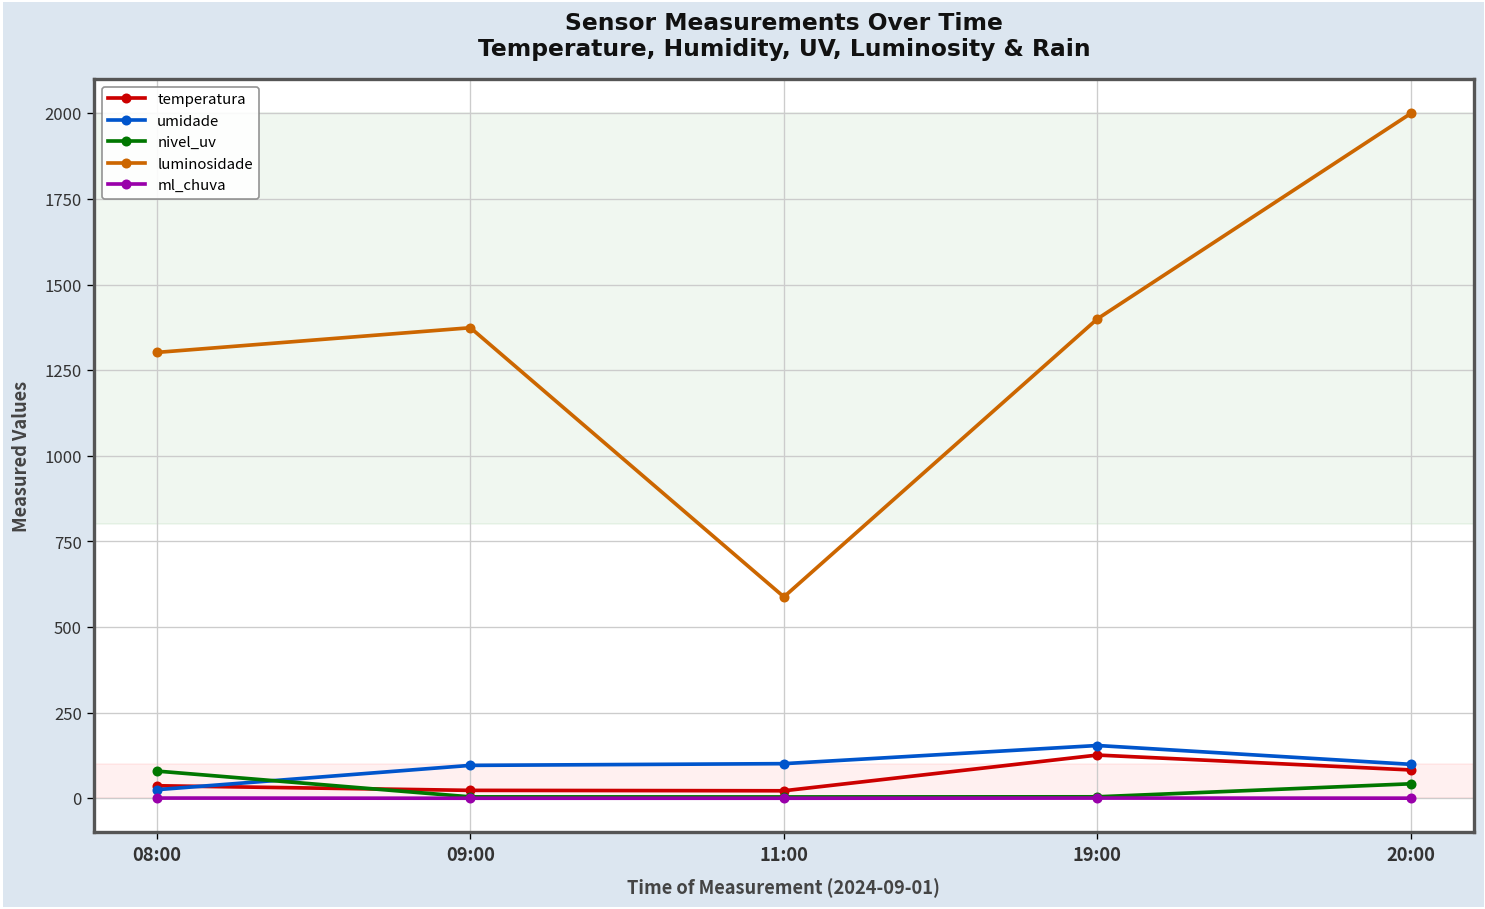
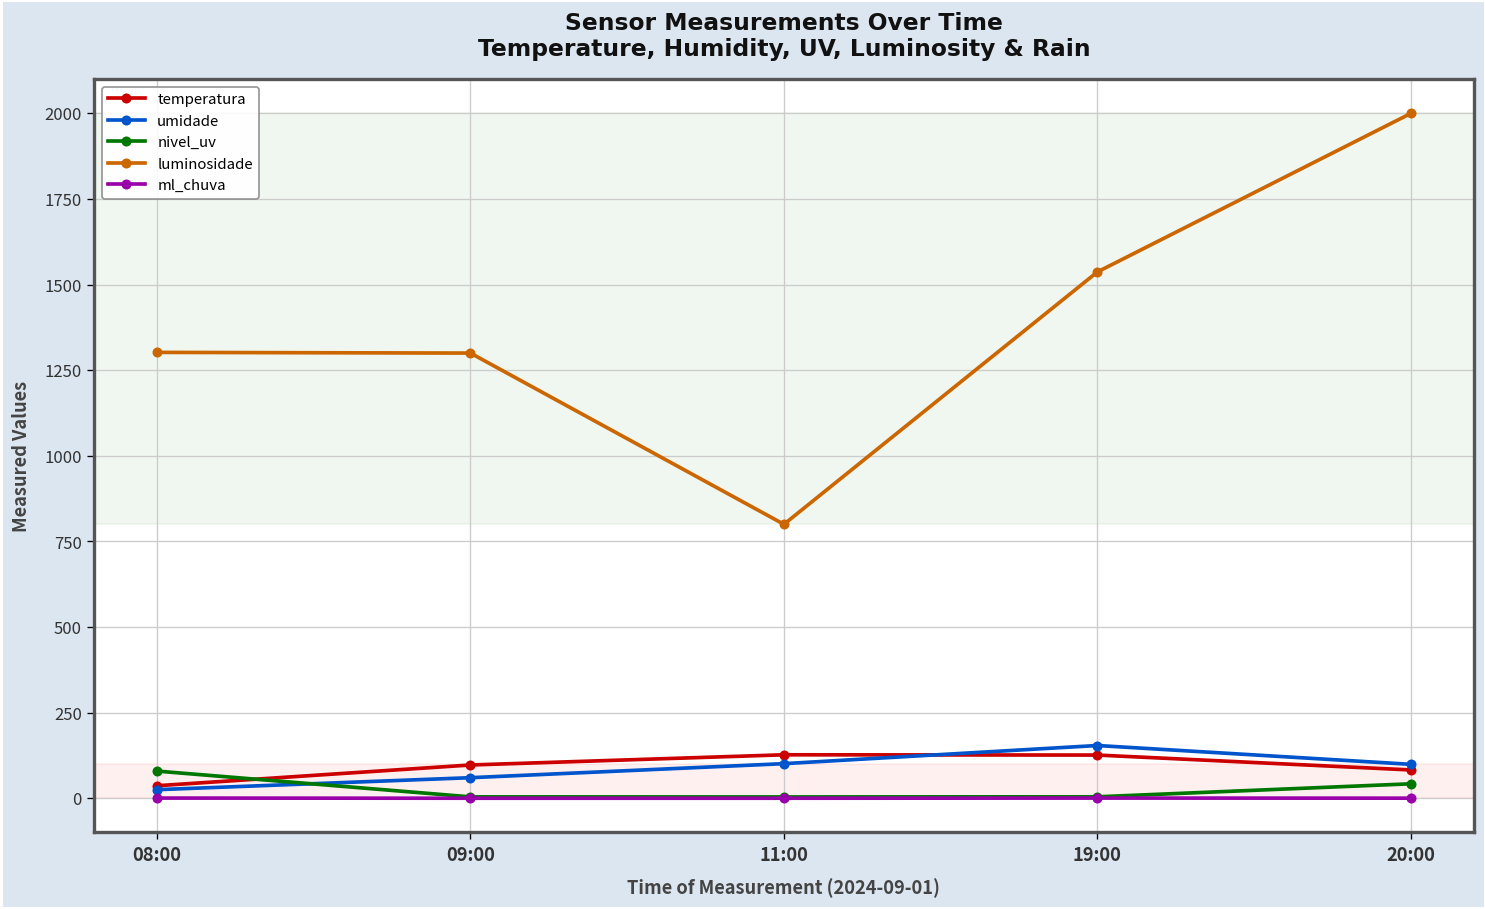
  {
    "temperatura": {
      "08:00": 40,
-     "09:00": 20,
-     "11:00": 20,
+     "09:00": 100,
+     "11:00": 130,
      "19:00": 130,
      "20:00": 80
    },
    "umidade": {
      "08:00": 30,
-     "09:00": 100,
+     "09:00": 60,
      "11:00": 100,
      "19:00": 150,
      "20:00": 100
    },
    "nivel_uv": {
      "08:00": 80,
      "20:00": 40
    },
    "luminosidade": {
      "08:00": 1300,
-     "09:00": 1370,
-     "11:00": 590,
-     "19:00": 1400,
+     "09:00": 1300,
+     "11:00": 800,
+     "19:00": 1540,
      "20:00": 2000
    },
    "ml_chuva": {
      "08:00": 0,
      "20:00": 0
    }
  }
